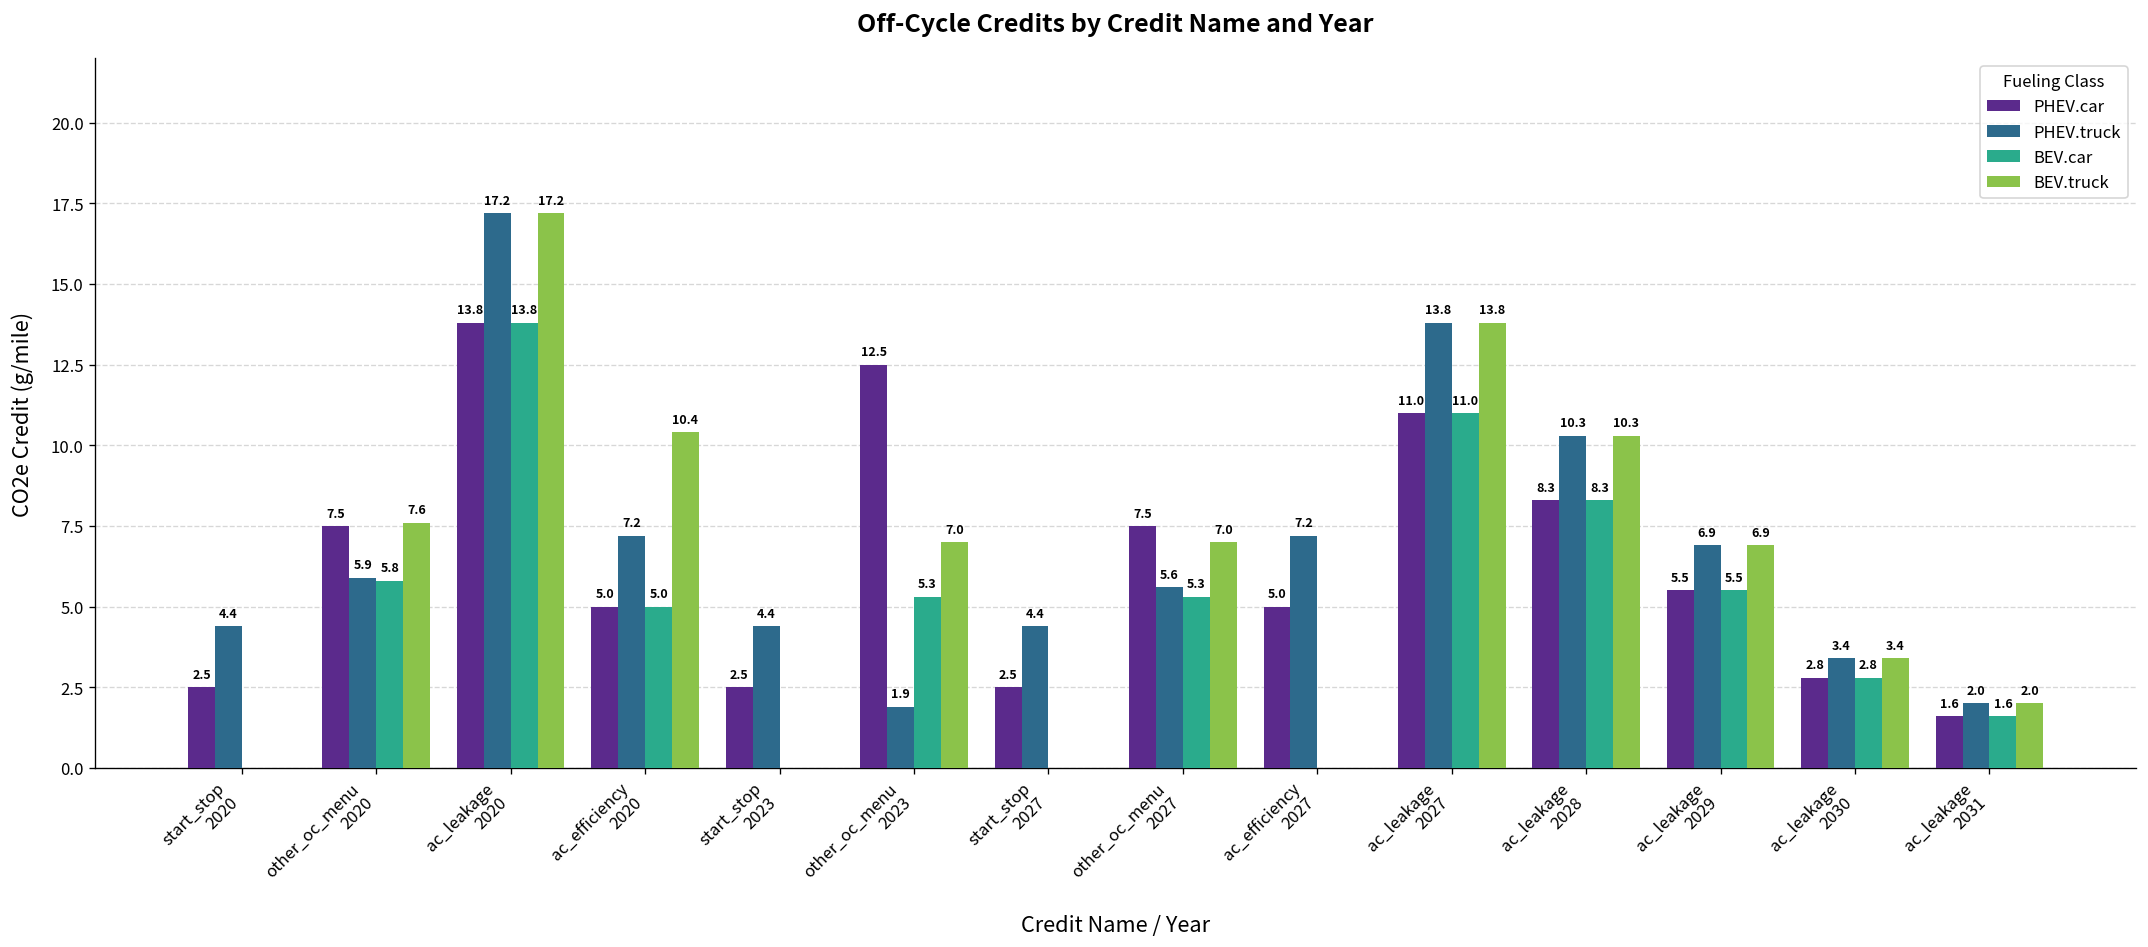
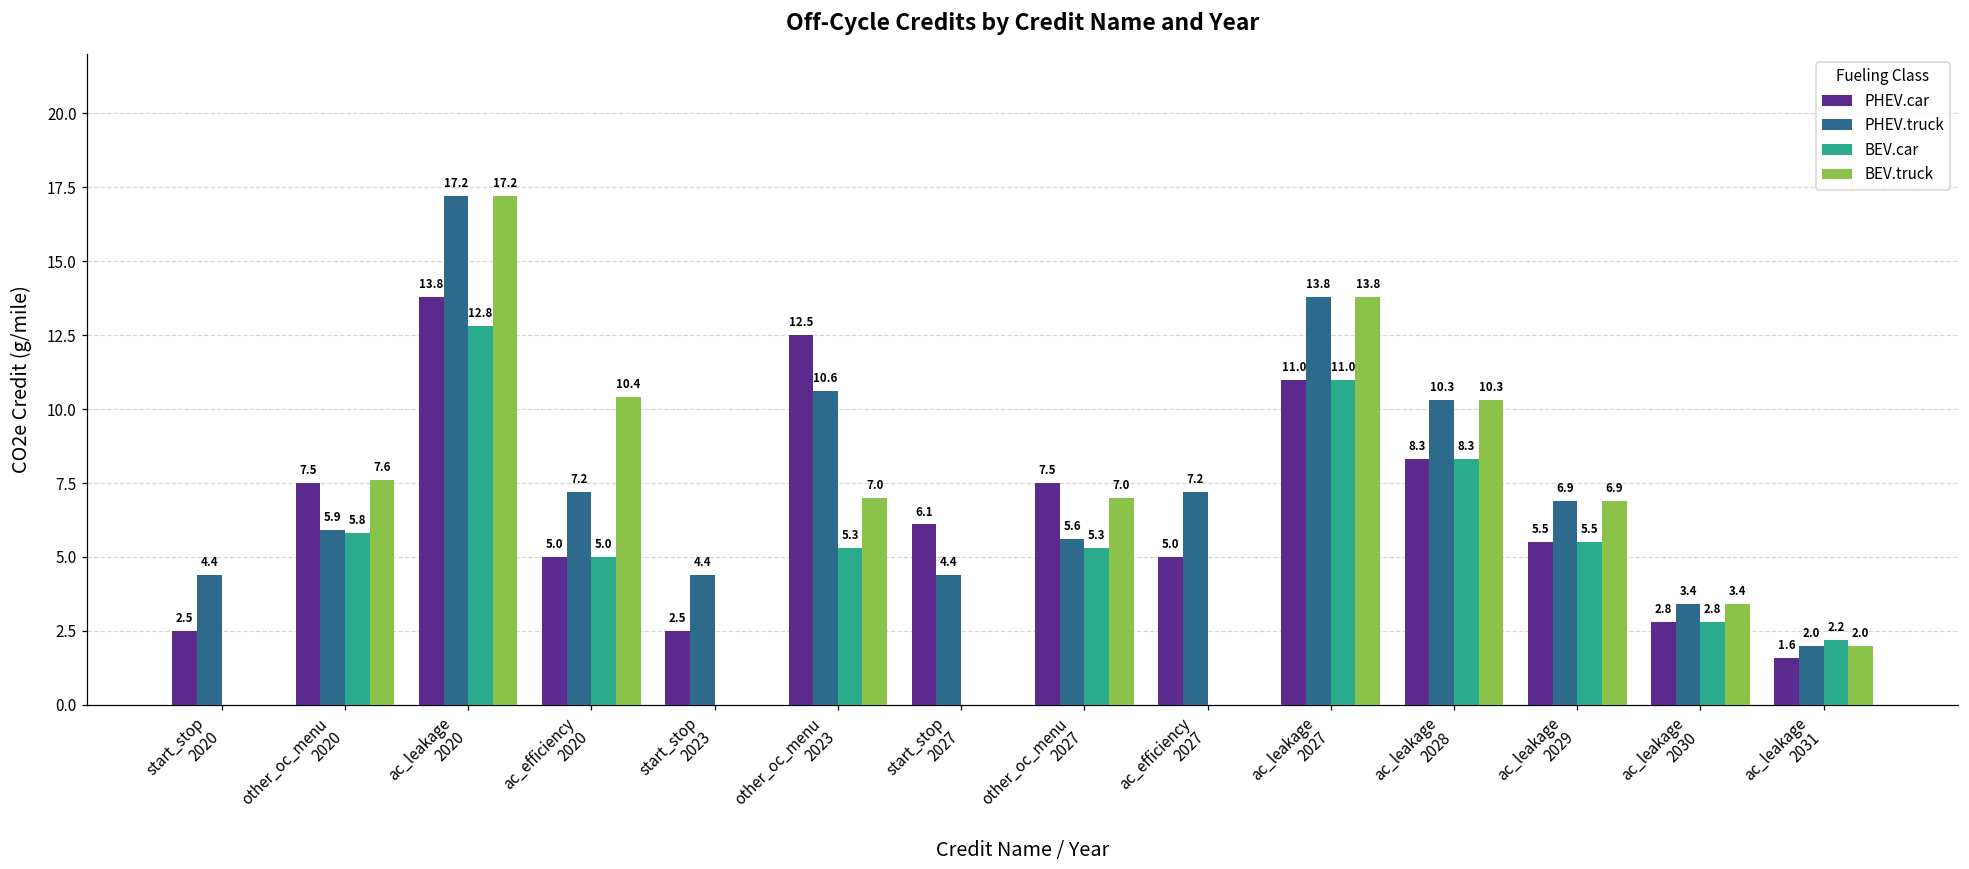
  {
    "PHEV.car": {
      "start_stop 2020": 2.5,
      "other_oc_menu 2020": 7.5,
      "ac_leakage 2020": 13.8,
      "ac_efficiency 2020": 5.0,
      "start_stop 2023": 2.5,
      "other_oc_menu 2023": 12.5,
-     "start_stop 2027": 2.5,
+     "start_stop 2027": 6.1,
      "other_oc_menu 2027": 7.5,
      "ac_efficiency 2027": 5.0,
      "ac_leakage 2027": 11.0,
      "ac_leakage 2028": 8.3,
      "ac_leakage 2029": 5.5,
      "ac_leakage 2030": 2.8,
      "ac_leakage 2031": 1.6
    },
    "PHEV.truck": {
      "start_stop 2020": 4.4,
      "other_oc_menu 2020": 5.9,
      "ac_leakage 2020": 17.2,
      "ac_efficiency 2020": 7.2,
      "start_stop 2023": 4.4,
-     "other_oc_menu 2023": 1.9,
+     "other_oc_menu 2023": 10.6,
      "start_stop 2027": 4.4,
      "other_oc_menu 2027": 5.6,
      "ac_efficiency 2027": 7.2,
      "ac_leakage 2027": 13.8,
      "ac_leakage 2028": 10.3,
      "ac_leakage 2029": 6.9,
      "ac_leakage 2030": 3.4,
      "ac_leakage 2031": 2.0
    },
    "BEV.car": {
      "other_oc_menu 2020": 5.8,
-     "ac_leakage 2020": 13.8,
+     "ac_leakage 2020": 12.8,
      "ac_efficiency 2020": 5.0,
      "other_oc_menu 2023": 5.3,
      "other_oc_menu 2027": 5.3,
      "ac_leakage 2027": 11.0,
      "ac_leakage 2028": 8.3,
      "ac_leakage 2029": 5.5,
      "ac_leakage 2030": 2.8,
-     "ac_leakage 2031": 1.6
+     "ac_leakage 2031": 2.2
    },
    "BEV.truck": {
      "other_oc_menu 2020": 7.6,
      "ac_leakage 2020": 17.2,
      "ac_efficiency 2020": 10.4,
      "other_oc_menu 2023": 7.0,
      "other_oc_menu 2027": 7.0,
      "ac_leakage 2027": 13.8,
      "ac_leakage 2028": 10.3,
      "ac_leakage 2029": 6.9,
      "ac_leakage 2030": 3.4,
      "ac_leakage 2031": 2.0
    }
  }
